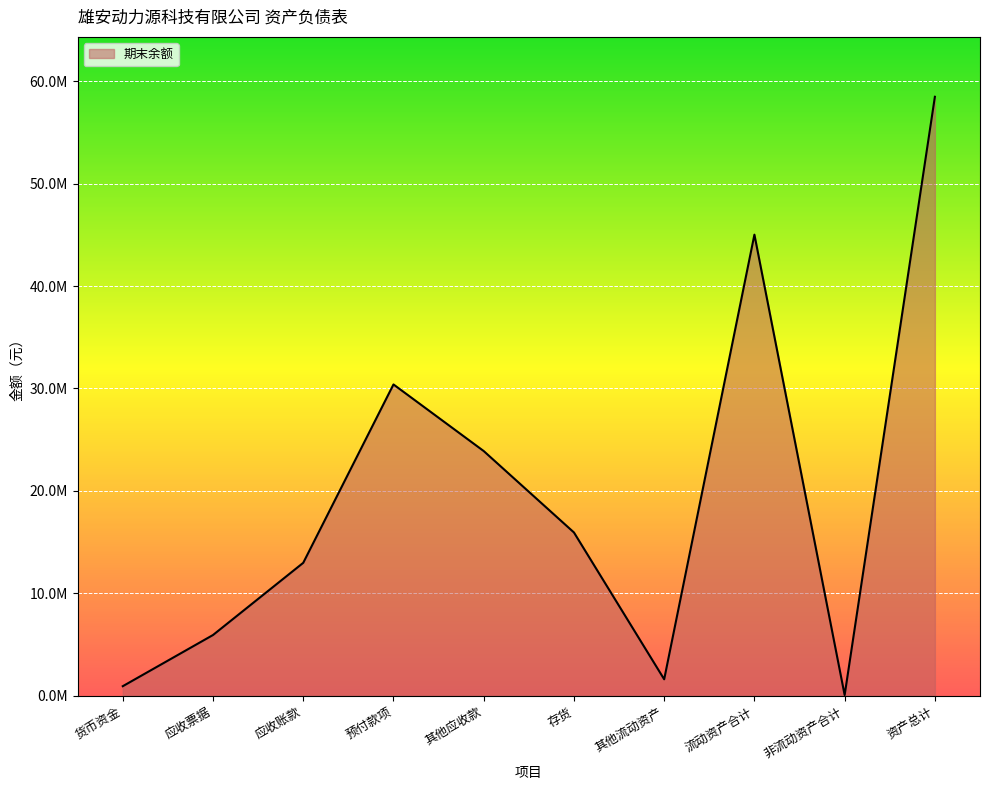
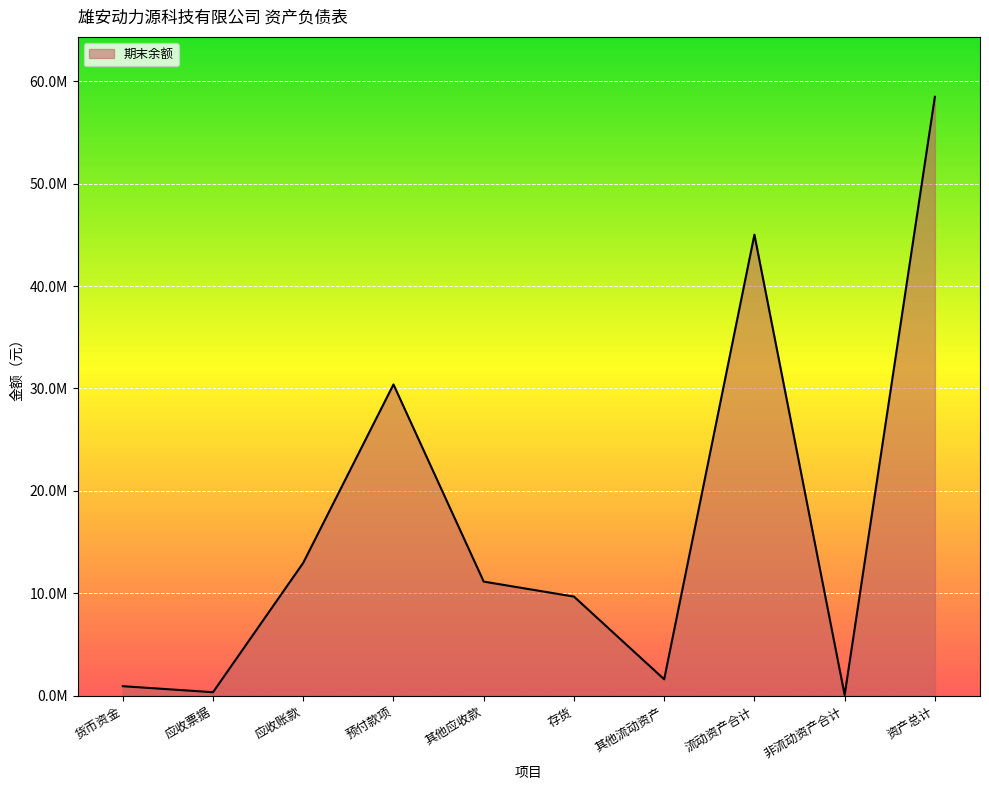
  {
    "货币资金": 900000,
-   "应收票据": 5900000,
+   "应收票据": 300000,
    "应收账款": 13000000,
    "预付款项": 30400000,
-   "其他应收款": 23900000,
-   "存货": 15900000,
+   "其他应收款": 11100000,
+   "存货": 9700000,
    "其他流动资产": 1600000,
    "流动资产合计": 45000000,
    "非流动资产合计": 100000,
    "资产总计": 58500000
  }
